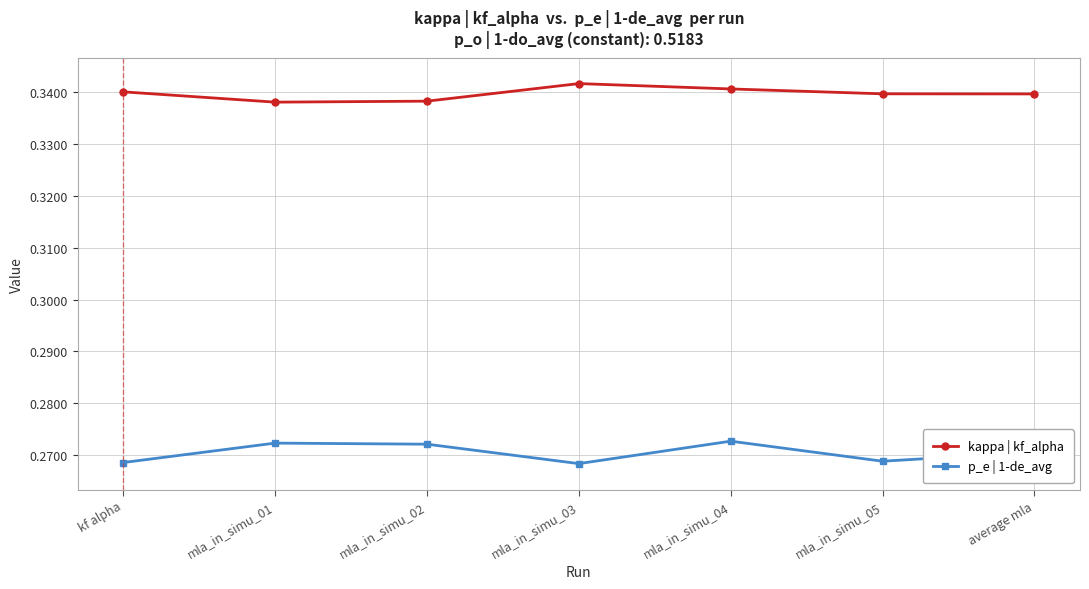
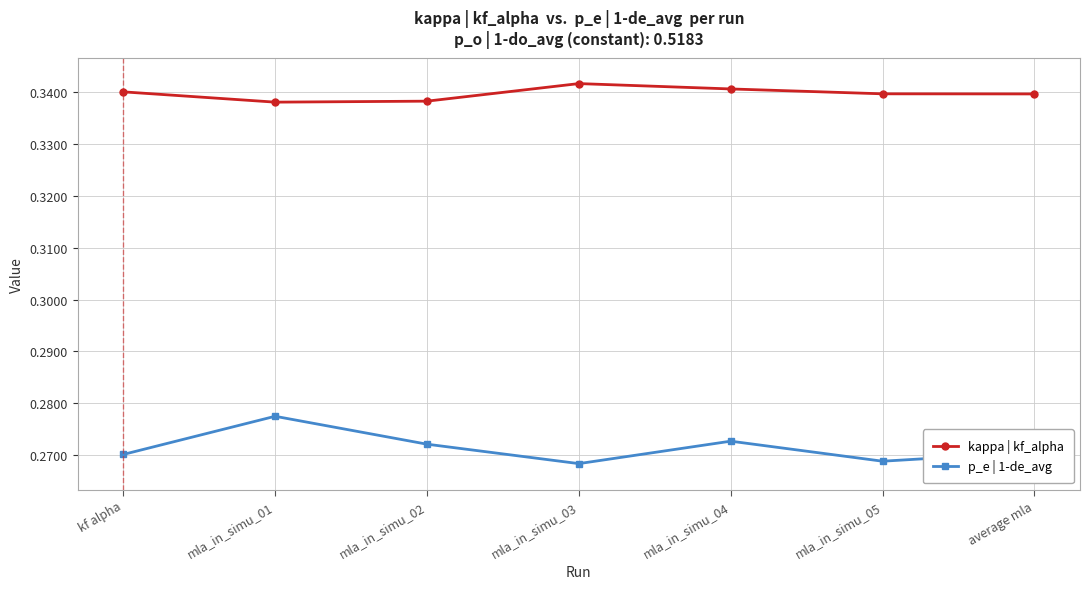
  {
    "kappa | kf_alpha": {
      "kf alpha": 0.340,
      "mla_in_simu_01": 0.338,
      "mla_in_simu_02": 0.338,
      "mla_in_simu_03": 0.342,
      "mla_in_simu_04": 0.341,
      "mla_in_simu_05": 0.340,
      "average mla": 0.340
    },
    "p_e | 1-de_avg": {
-     "kf alpha": 0.269,
-     "mla_in_simu_01": 0.272,
+     "kf alpha": 0.270,
+     "mla_in_simu_01": 0.277,
      "mla_in_simu_02": 0.272,
      "mla_in_simu_03": 0.268,
      "mla_in_simu_04": 0.273,
      "mla_in_simu_05": 0.269
    }
  }
